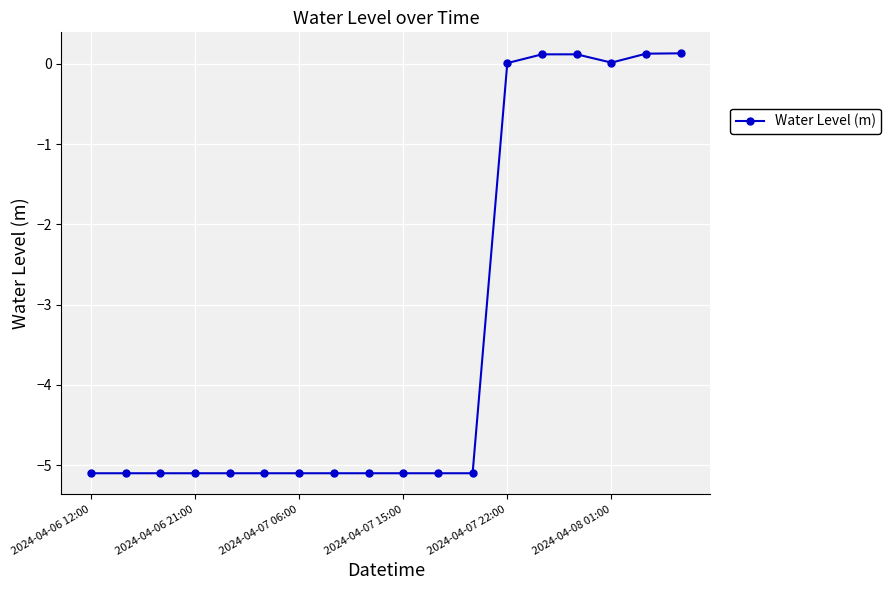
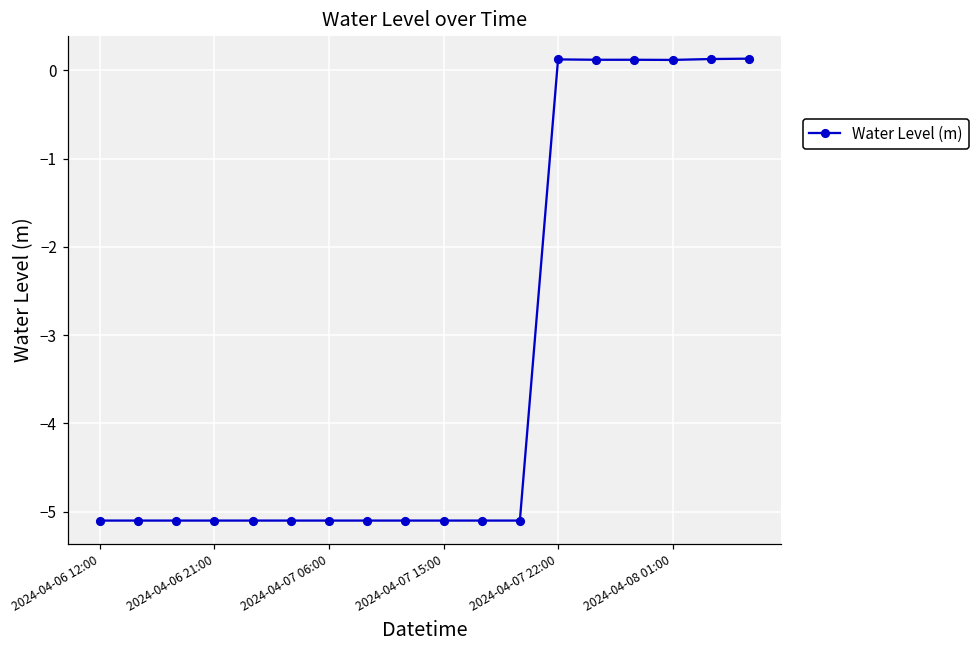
  {
    "2024-04-06 12:00": -5.1,
    "2024-04-06 21:00": -5.1,
    "2024-04-07 06:00": -5.1,
    "2024-04-07 15:00": -5.1,
-   "2024-04-07 22:00": 0.0,
-   "2024-04-08 01:00": 0.0
+   "2024-04-07 22:00": 0.1,
+   "2024-04-08 01:00": 0.1
  }
